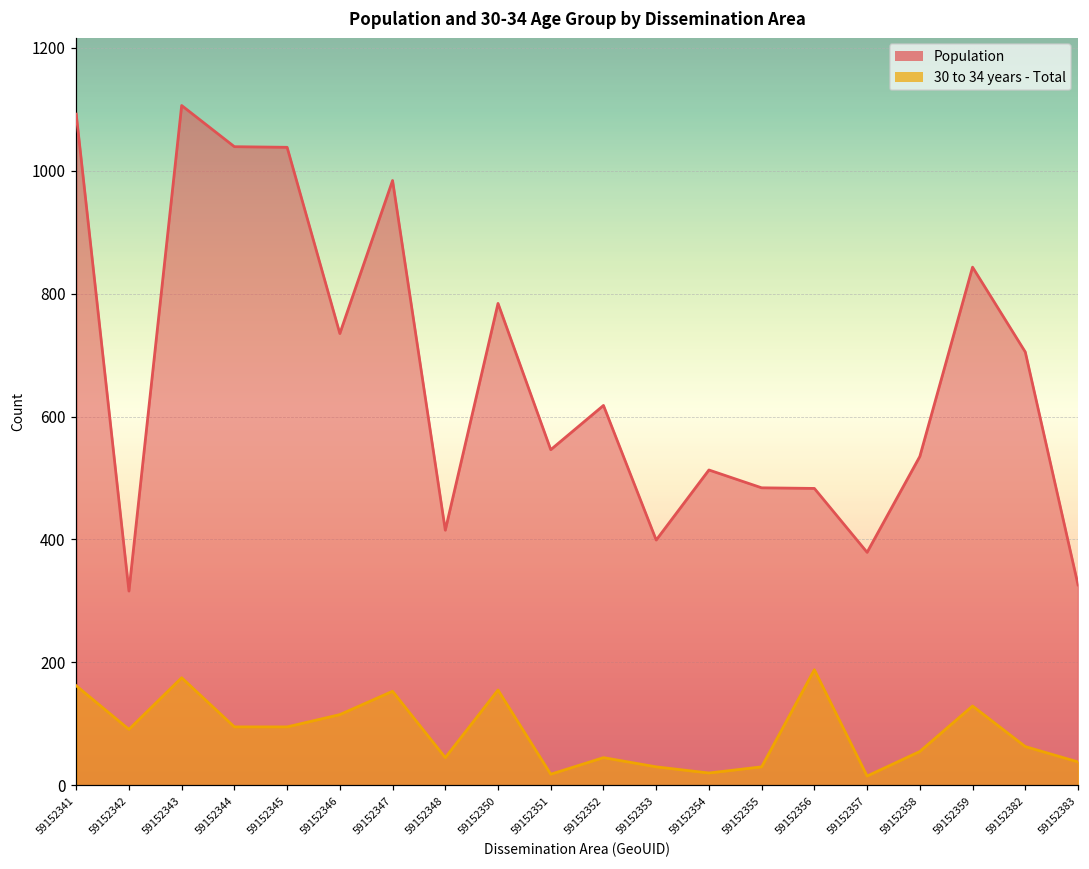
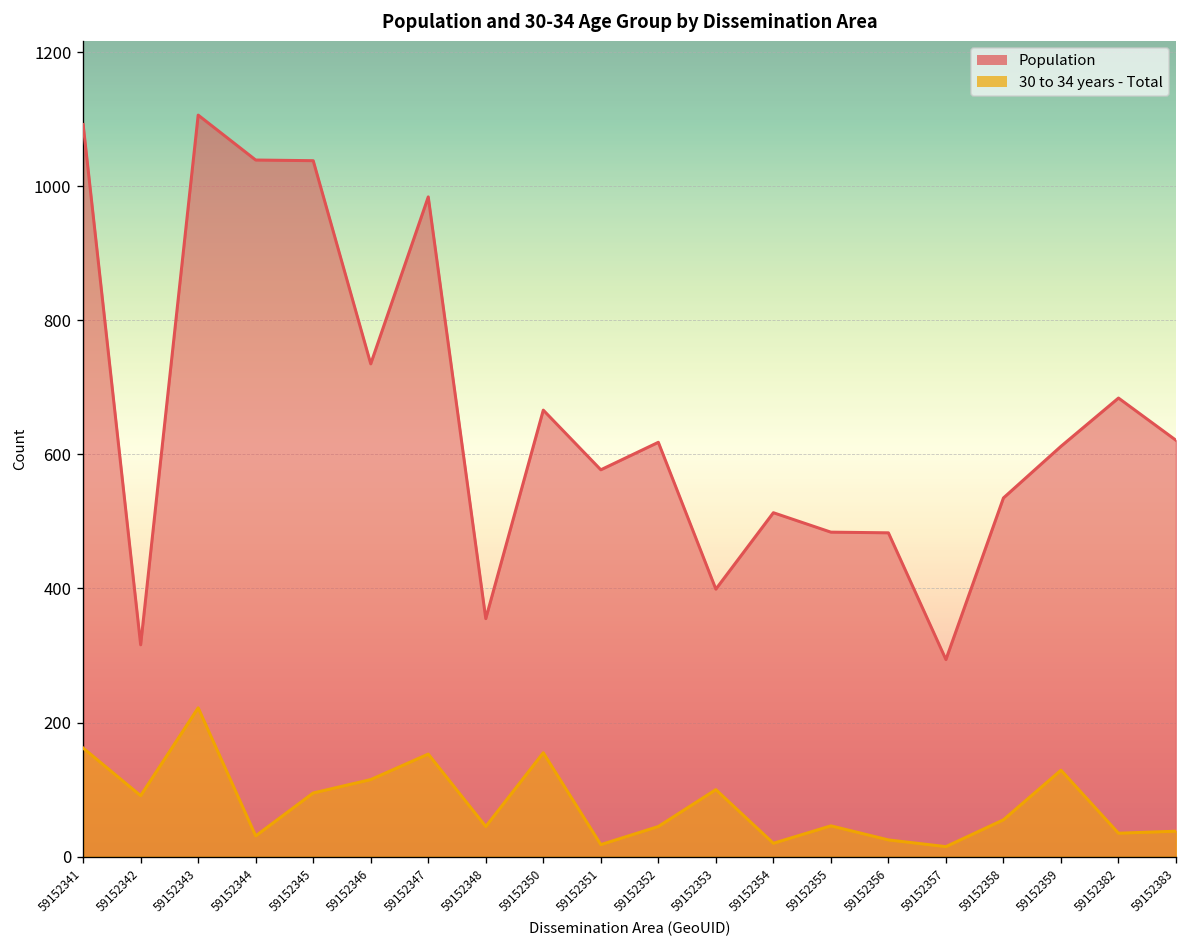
  {
    "Population": {
      "59152341": 1090,
      "59152342": 320,
      "59152343": 1110,
      "59152344": 1040,
      "59152345": 1040,
      "59152346": 740,
      "59152347": 980,
-     "59152348": 420,
-     "59152350": 780,
-     "59152351": 550,
+     "59152348": 360,
+     "59152350": 670,
+     "59152351": 580,
      "59152352": 620,
      "59152353": 400,
      "59152354": 510,
      "59152355": 480,
      "59152356": 480,
-     "59152357": 380,
+     "59152357": 290,
      "59152358": 540,
-     "59152359": 840,
-     "59152382": 710,
-     "59152383": 330
+     "59152359": 610,
+     "59152382": 680,
+     "59152383": 620
    },
    "30 to 34 years - Total": {
      "59152341": 160,
      "59152342": 90,
-     "59152343": 180,
-     "59152344": 100,
+     "59152343": 220,
+     "59152344": 30,
      "59152345": 100,
      "59152346": 120,
      "59152347": 150,
      "59152348": 50,
      "59152350": 160,
      "59152351": 20,
      "59152352": 50,
-     "59152353": 30,
+     "59152353": 100,
      "59152354": 20,
-     "59152355": 30,
-     "59152356": 190,
+     "59152355": 50,
+     "59152356": 30,
      "59152357": 20,
      "59152358": 60,
      "59152359": 130,
-     "59152382": 60,
+     "59152382": 40,
      "59152383": 40
    }
  }
